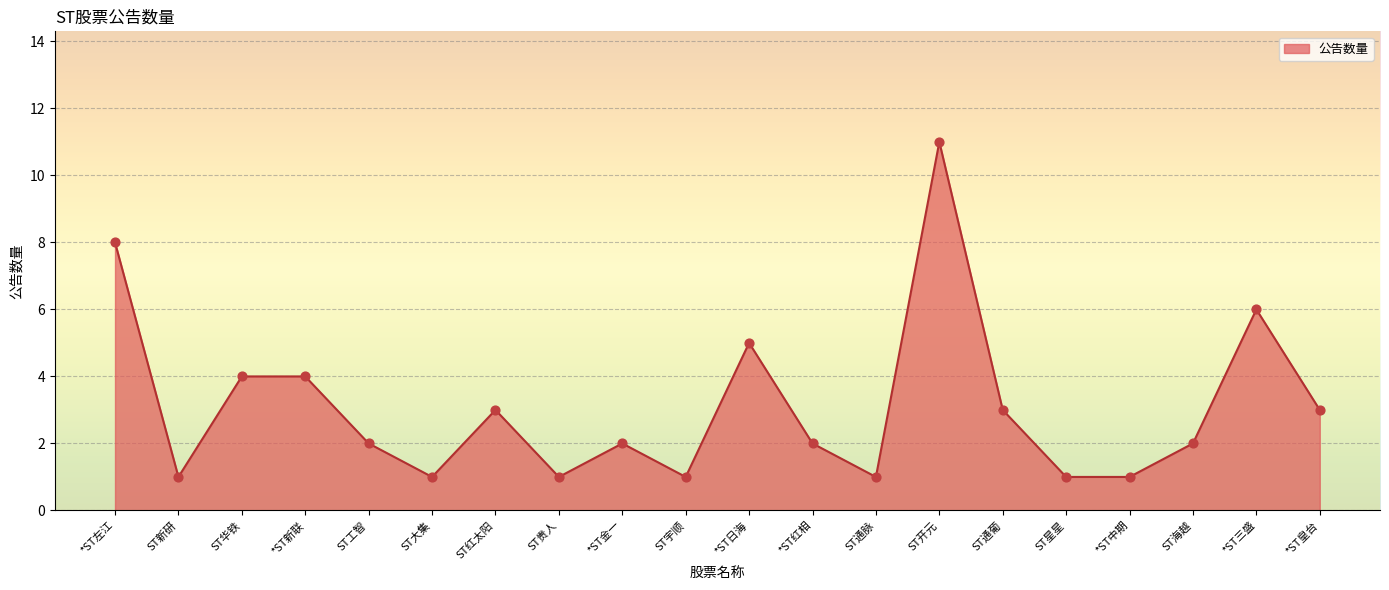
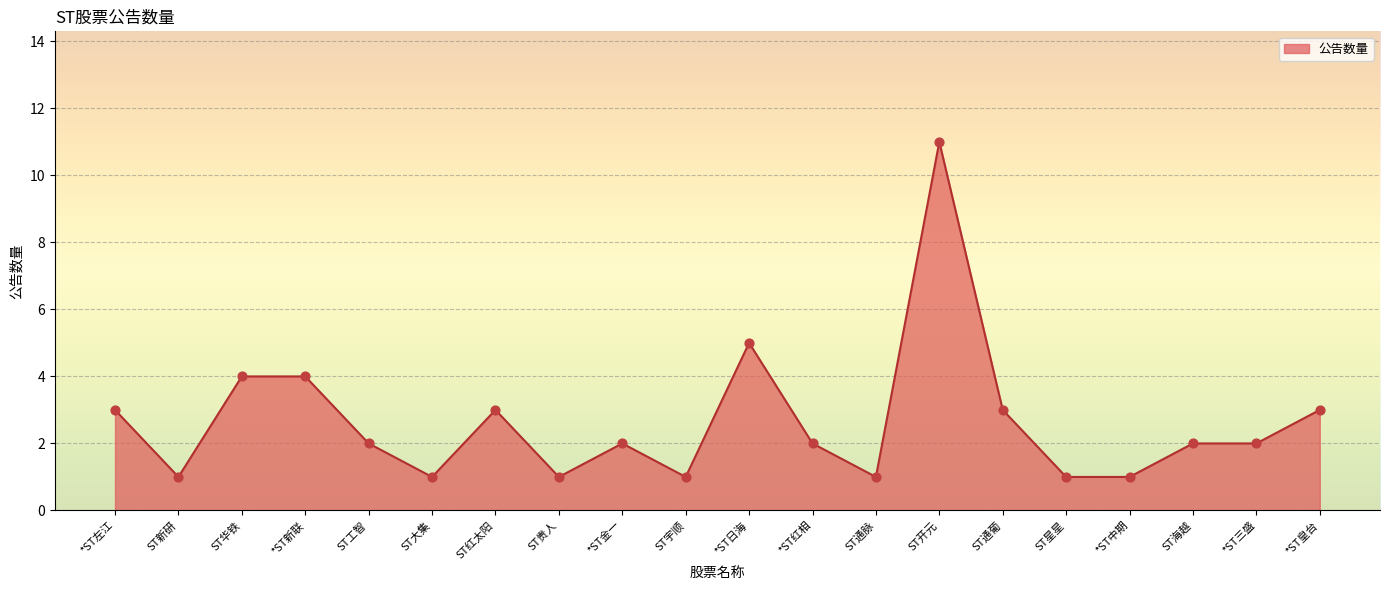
  {
-   "*ST左江": 8,
+   "*ST左江": 3,
    "ST新研": 1,
    "ST华铁": 4,
    "*ST新联": 4,
    "ST工智": 2,
    "ST大集": 1,
    "ST红太阳": 3,
    "ST贵人": 1,
    "*ST金一": 2,
    "ST宇顺": 1,
    "*ST日海": 5,
    "*ST红相": 2,
    "ST通脉": 1,
    "ST开元": 11,
    "ST通葡": 3,
    "ST星星": 1,
    "*ST中期": 1,
    "ST海越": 2,
-   "*ST三盛": 6,
+   "*ST三盛": 2,
    "*ST皇台": 3
  }
